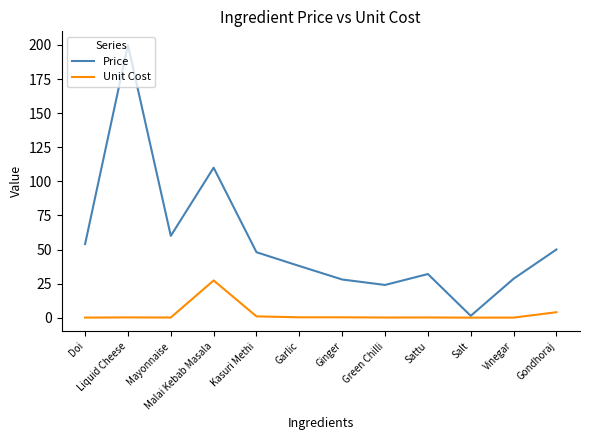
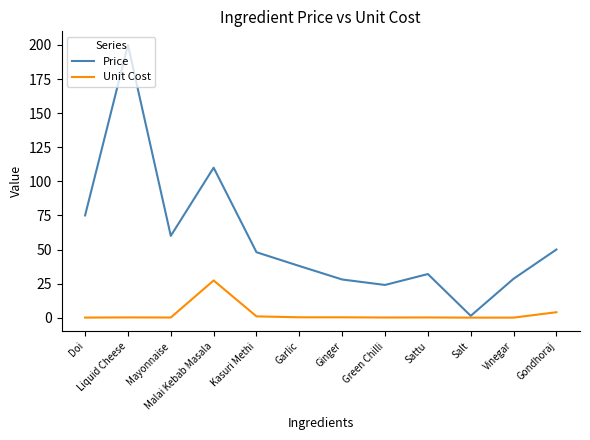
  {
    "Price": {
-     "Doi": 54,
+     "Doi": 75,
      "Mayonnaise": 60,
      "Malai Kebab Masala": 110,
      "Kasuri Methi": 48,
      "Garlic": 38,
      "Ginger": 28,
      "Green Chilli": 24,
      "Sattu": 32,
      "Vinegar": 29,
      "Gondhoraj": 50
    },
    "Unit Cost": {
      "Doi": 0,
      "Liquid Cheese": 0,
      "Mayonnaise": 0,
      "Malai Kebab Masala": 27,
      "Kasuri Methi": 1,
      "Garlic": 0,
      "Ginger": 0,
      "Green Chilli": 0,
      "Sattu": 0,
      "Vinegar": 0,
      "Gondhoraj": 4
    }
  }
